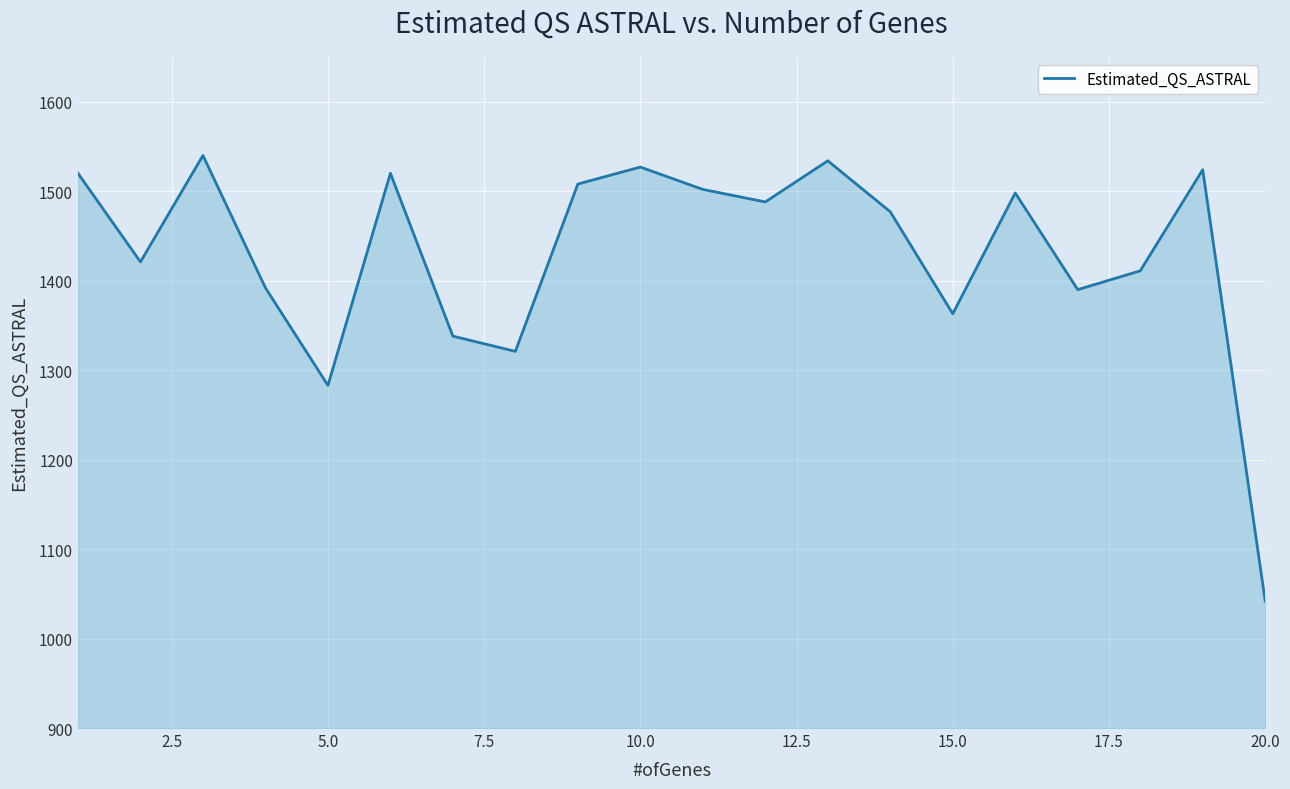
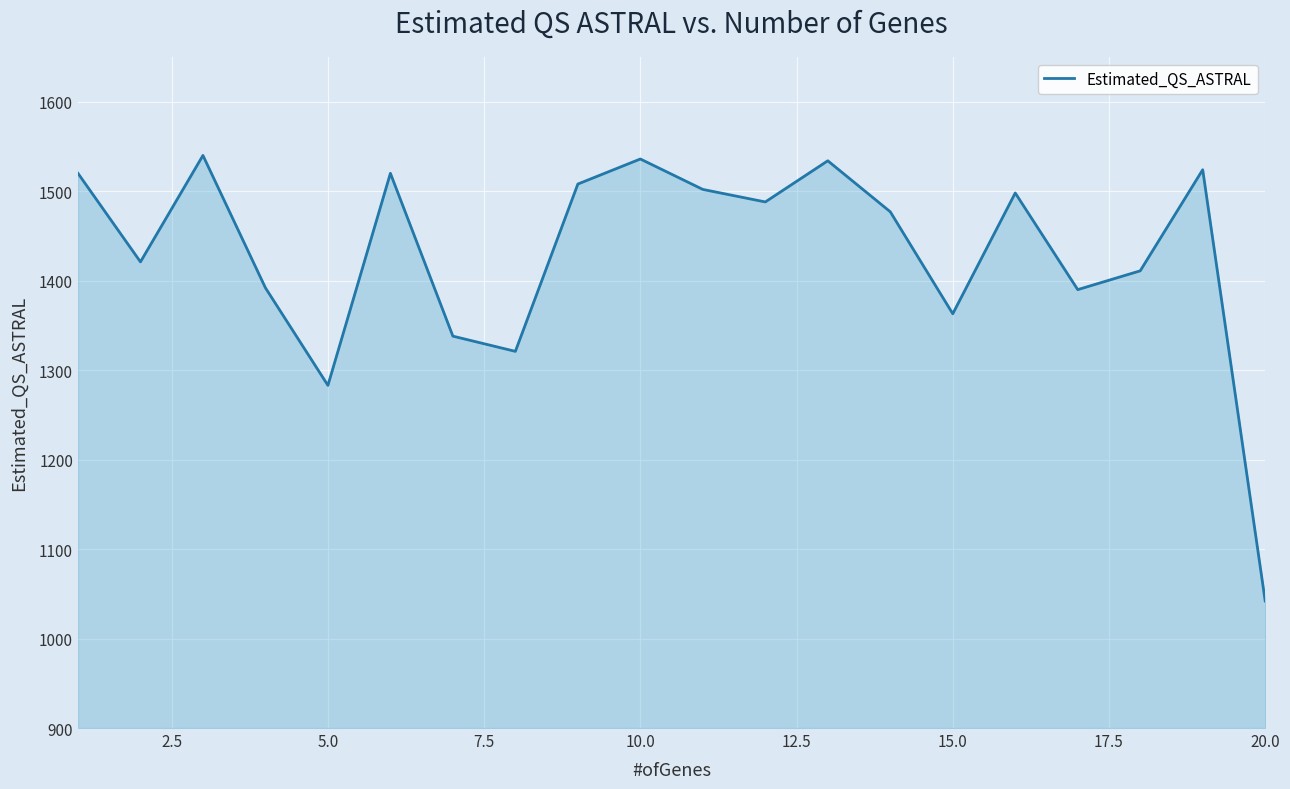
  {
    "5.0": 1280,
-   "10.0": 1530,
+   "10.0": 1540,
    "15.0": 1360,
    "20.0": 1040
  }
